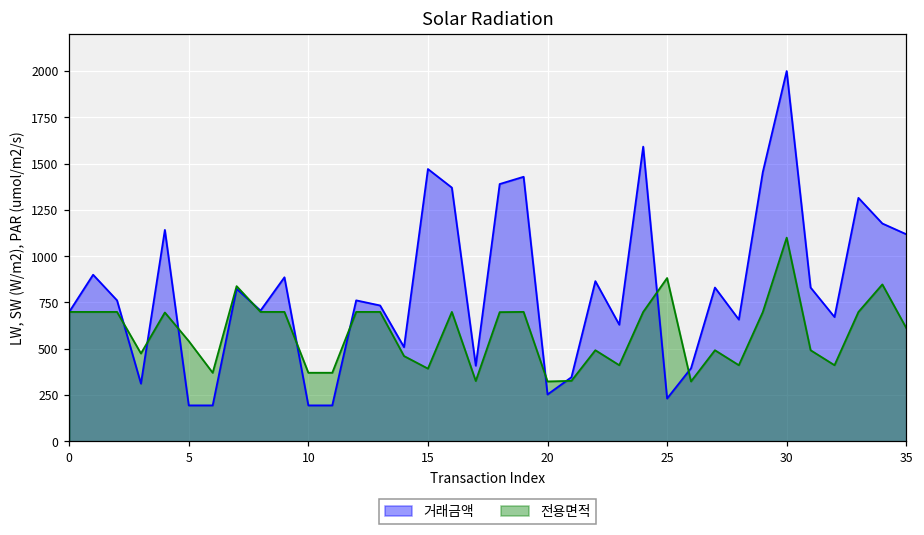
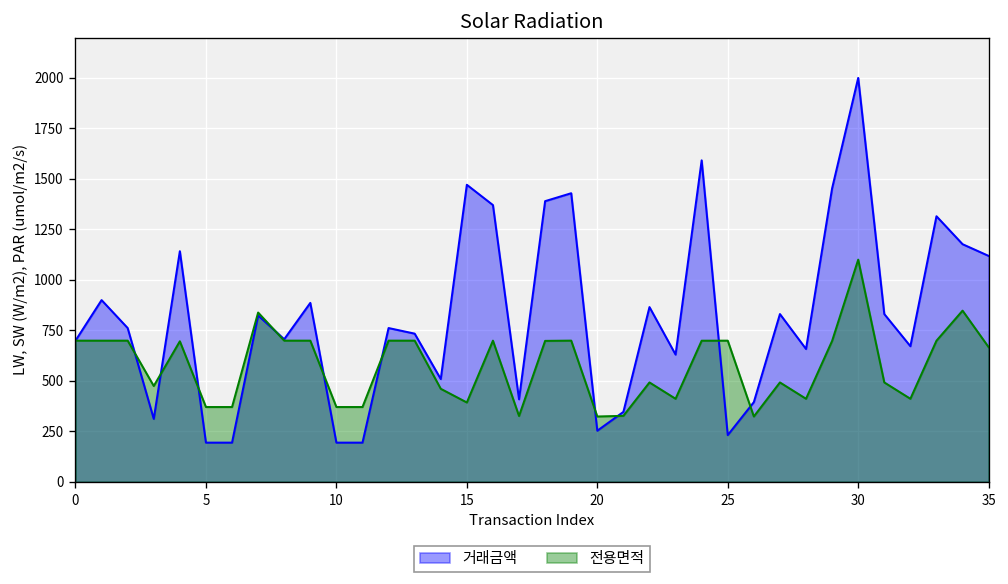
  {
    "거래금액": {
      "5": 190,
      "10": 190,
      "15": 1470,
      "20": 250,
      "25": 230,
      "30": 2000,
      "35": 1120
    },
    "전용면적": {
-     "5": 540,
+     "5": 370,
      "10": 370,
      "15": 390,
      "20": 320,
-     "25": 880,
+     "25": 700,
      "30": 1100,
-     "35": 610
+     "35": 670
    }
  }
